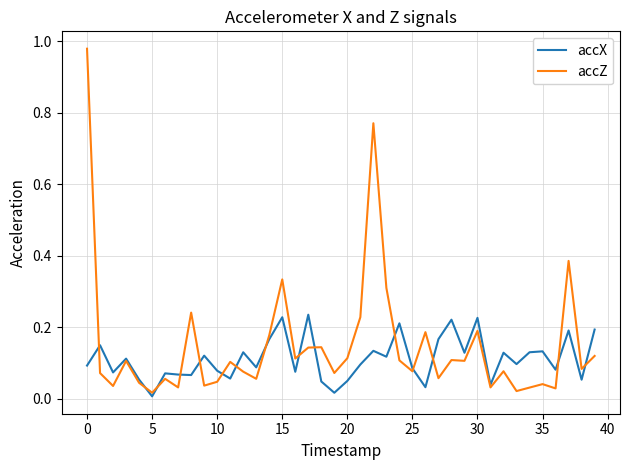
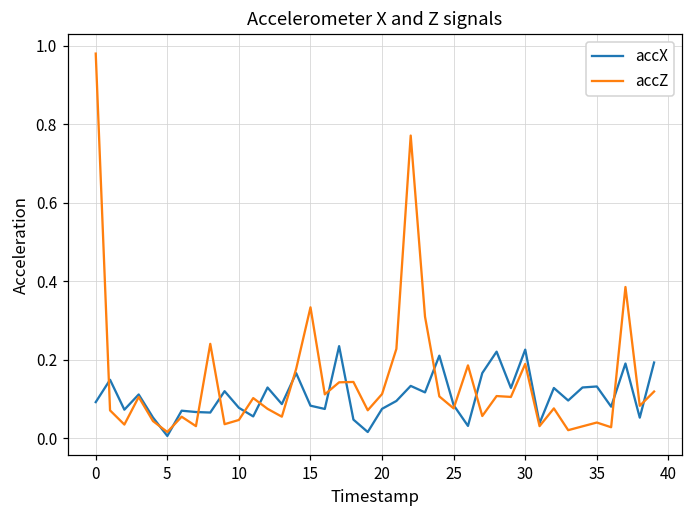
  {
    "accX": {
      "0": 0.09,
      "5": 0.01,
      "10": 0.08,
-     "15": 0.23,
-     "20": 0.05,
+     "15": 0.08,
+     "20": 0.08,
      "25": 0.08,
      "30": 0.23,
      "35": 0.13
    },
    "accZ": {
      "0": 0.98,
      "5": 0.02,
      "10": 0.05,
      "15": 0.33,
      "20": 0.11,
      "25": 0.08,
      "30": 0.19,
      "35": 0.04
    }
  }
